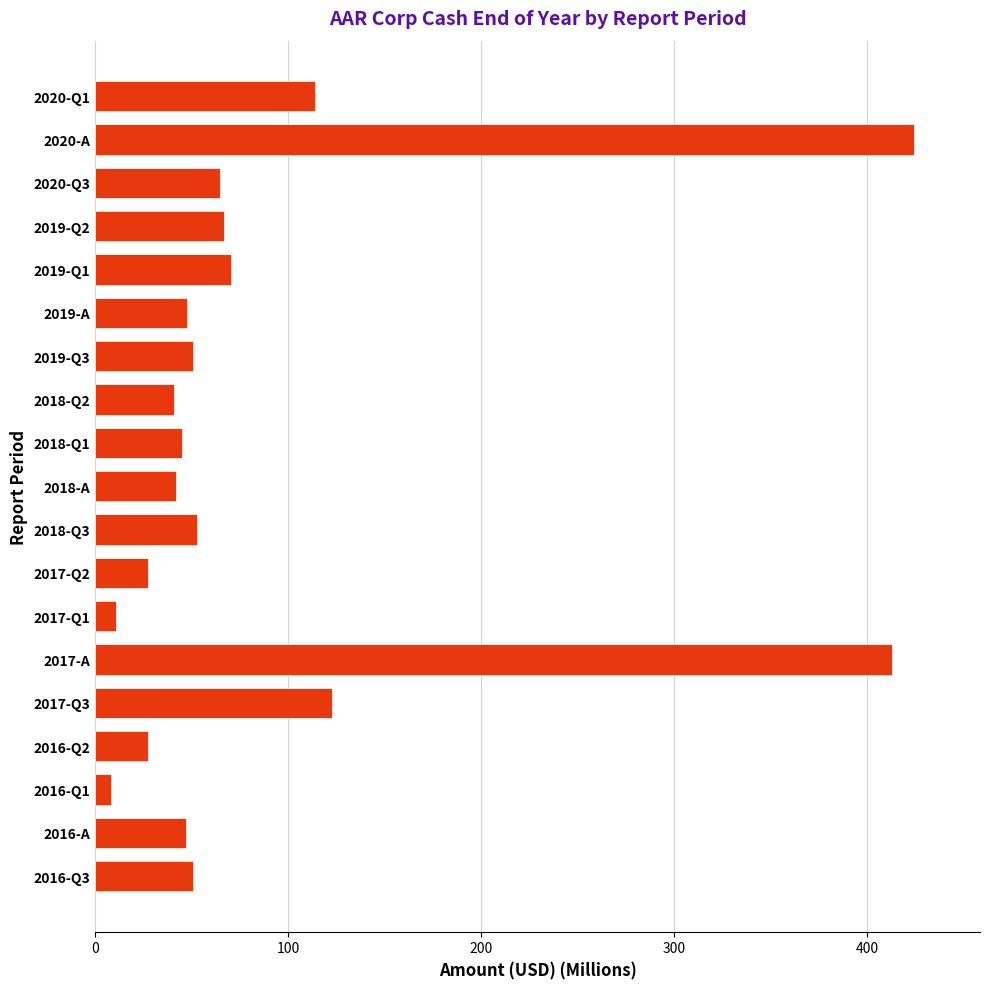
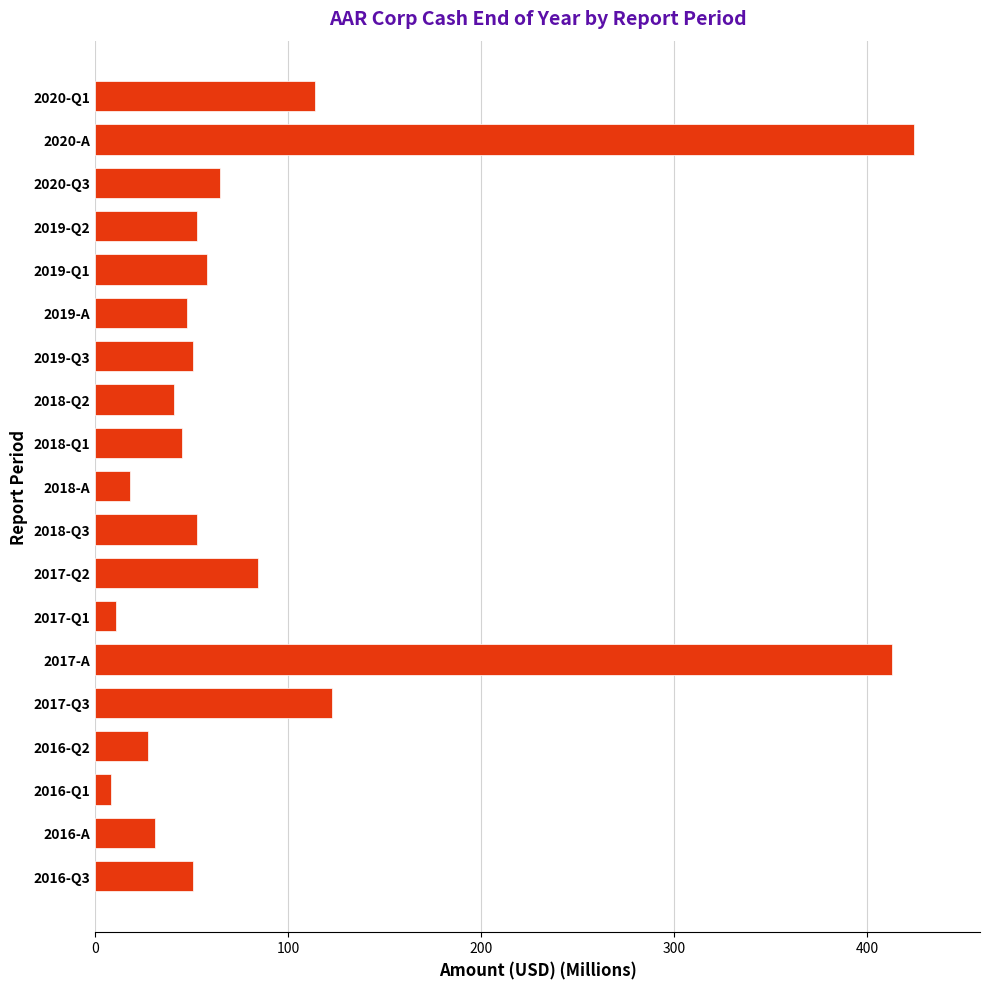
  {
    "2020-Q1": 114,
    "2020-A": 425,
    "2020-Q3": 65,
-   "2019-Q2": 67,
-   "2019-Q1": 70,
+   "2019-Q2": 53,
+   "2019-Q1": 58,
    "2019-A": 48,
    "2019-Q3": 50,
    "2018-Q2": 41,
    "2018-Q1": 45,
-   "2018-A": 42,
+   "2018-A": 18,
    "2018-Q3": 53,
-   "2017-Q2": 27,
+   "2017-Q2": 84,
    "2017-Q1": 11,
    "2017-A": 413,
    "2017-Q3": 123,
    "2016-Q2": 28,
    "2016-Q1": 8,
-   "2016-A": 47,
+   "2016-A": 31,
    "2016-Q3": 50
  }
